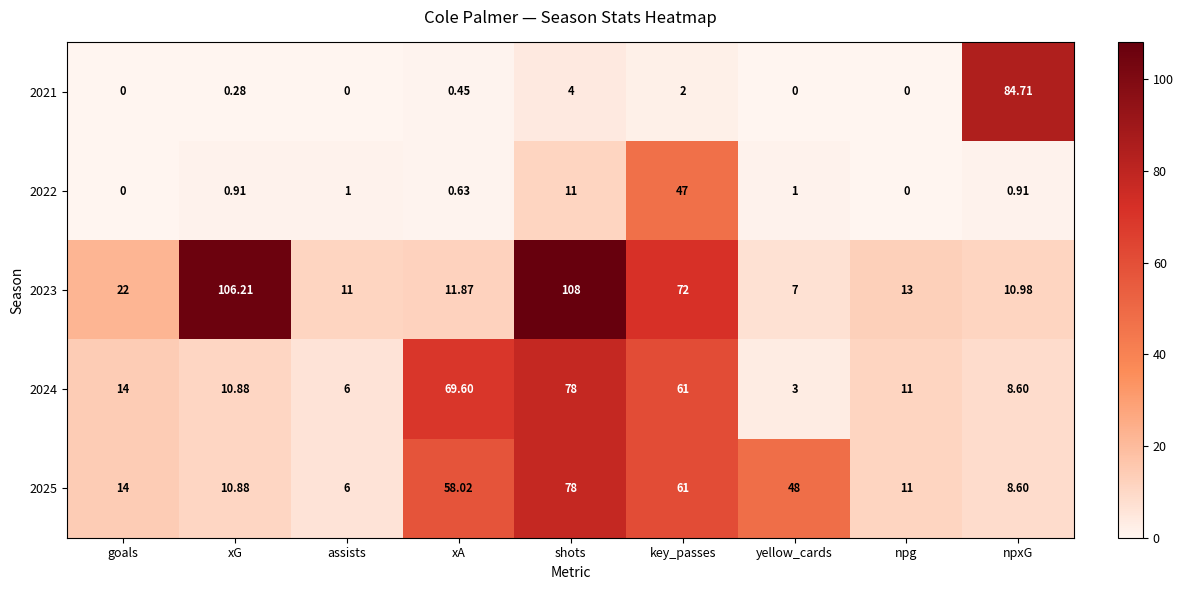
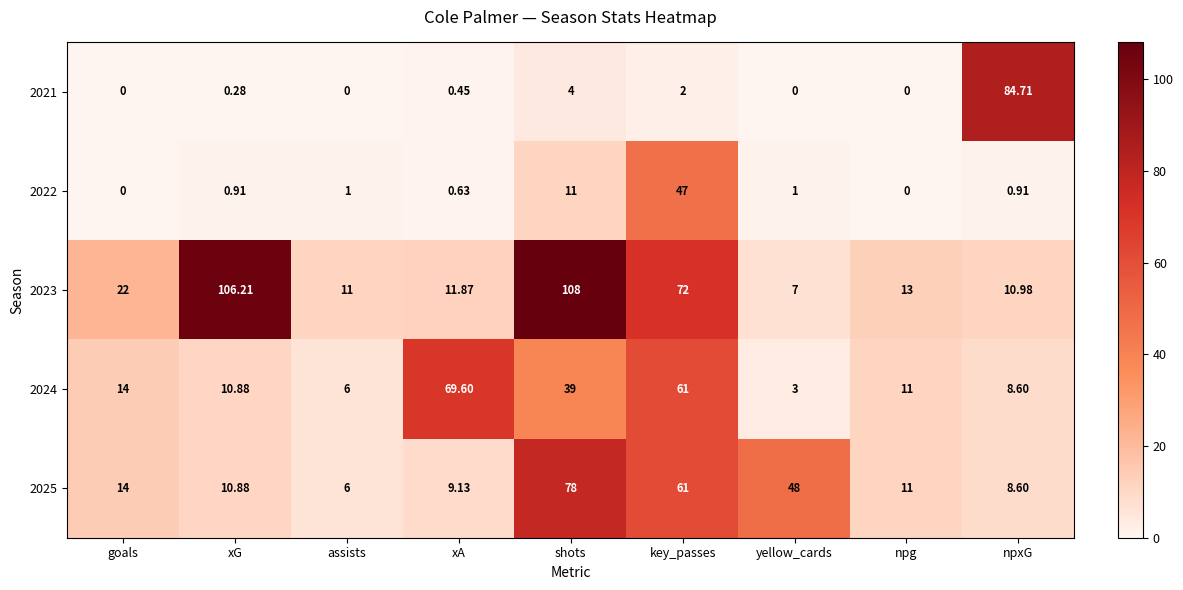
  {
    "2021": {
      "goals": 0,
      "xG": 0.28,
      "assists": 0,
      "xA": 0.45,
      "shots": 4,
      "key_passes": 2,
      "yellow_cards": 0,
      "npg": 0,
      "npxG": 84.71
    },
    "2022": {
      "goals": 0,
      "xG": 0.91,
      "assists": 1,
      "xA": 0.63,
      "shots": 11,
      "key_passes": 47,
      "yellow_cards": 1,
      "npg": 0,
      "npxG": 0.91
    },
    "2023": {
      "goals": 22,
      "xG": 106.21,
      "assists": 11,
      "xA": 11.87,
      "shots": 108,
      "key_passes": 72,
      "yellow_cards": 7,
      "npg": 13,
      "npxG": 10.98
    },
    "2024": {
      "goals": 14,
      "xG": 10.88,
      "assists": 6,
      "xA": 69.60,
-     "shots": 78,
+     "shots": 39,
      "key_passes": 61,
      "yellow_cards": 3,
      "npg": 11,
      "npxG": 8.60
    },
    "2025": {
      "goals": 14,
      "xG": 10.88,
      "assists": 6,
-     "xA": 58.02,
+     "xA": 9.13,
      "shots": 78,
      "key_passes": 61,
      "yellow_cards": 48,
      "npg": 11,
      "npxG": 8.60
    }
  }
